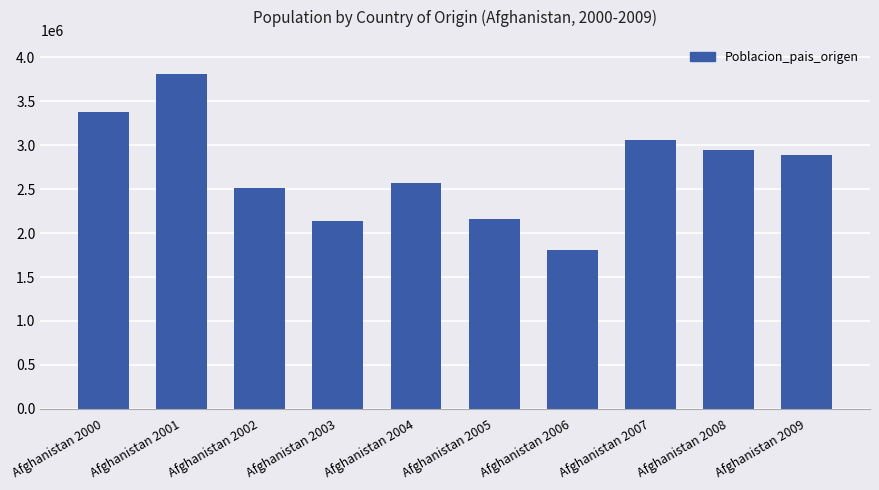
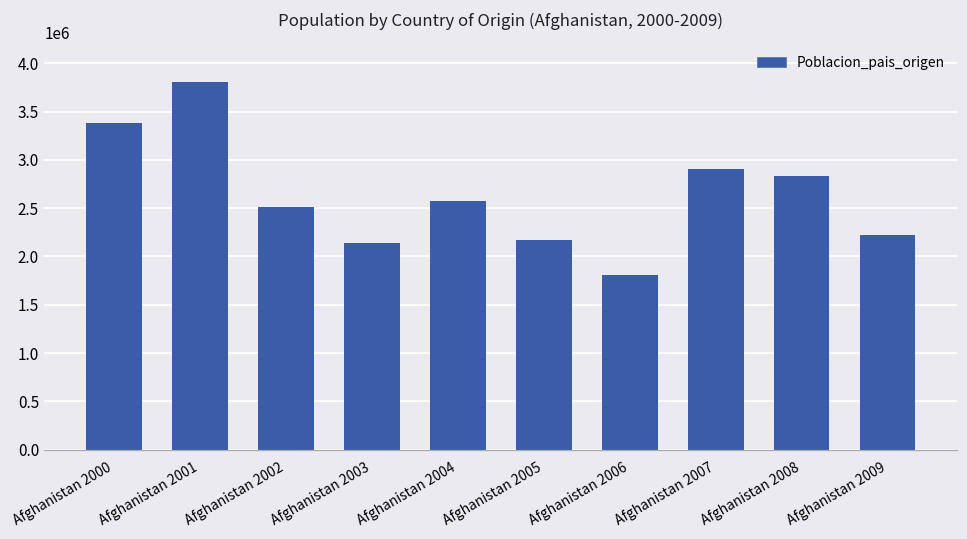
  {
    "Afghanistan 2000": 3400000,
    "Afghanistan 2001": 3800000,
    "Afghanistan 2002": 2500000,
    "Afghanistan 2003": 2100000,
    "Afghanistan 2004": 2600000,
    "Afghanistan 2005": 2200000,
    "Afghanistan 2006": 1800000,
-   "Afghanistan 2007": 3100000,
-   "Afghanistan 2008": 2900000,
-   "Afghanistan 2009": 2900000
+   "Afghanistan 2007": 2900000,
+   "Afghanistan 2008": 2800000,
+   "Afghanistan 2009": 2200000
  }
